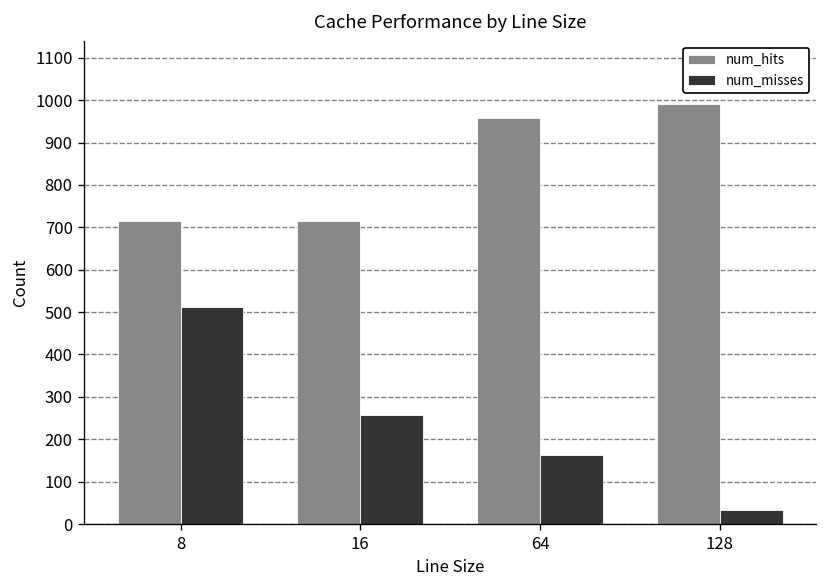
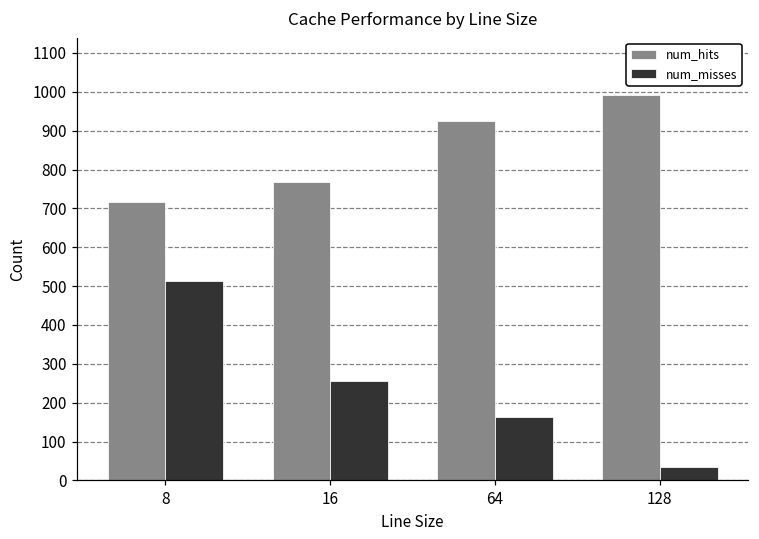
  {
    "num_hits": {
      "8": 720,
-     "16": 710,
-     "64": 960,
+     "16": 770,
+     "64": 930,
      "128": 990
    },
    "num_misses": {
      "8": 510,
      "16": 260,
      "64": 160,
      "128": 30
    }
  }
